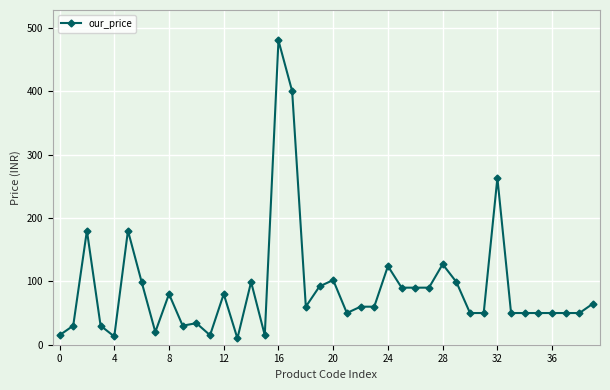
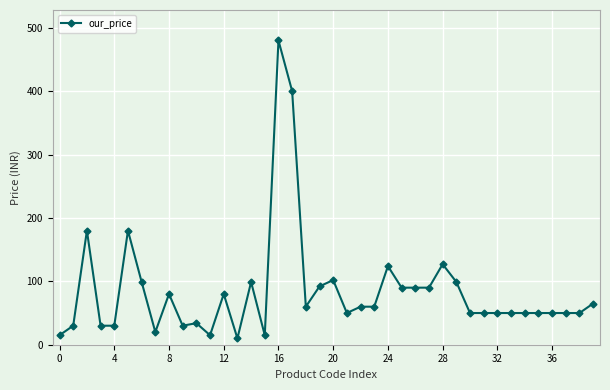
  {
    "0": 20,
-   "4": 10,
+   "4": 30,
    "8": 80,
    "12": 80,
    "16": 480,
    "20": 100,
    "24": 120,
    "28": 130,
-   "32": 260,
+   "32": 50,
    "36": 50
  }
